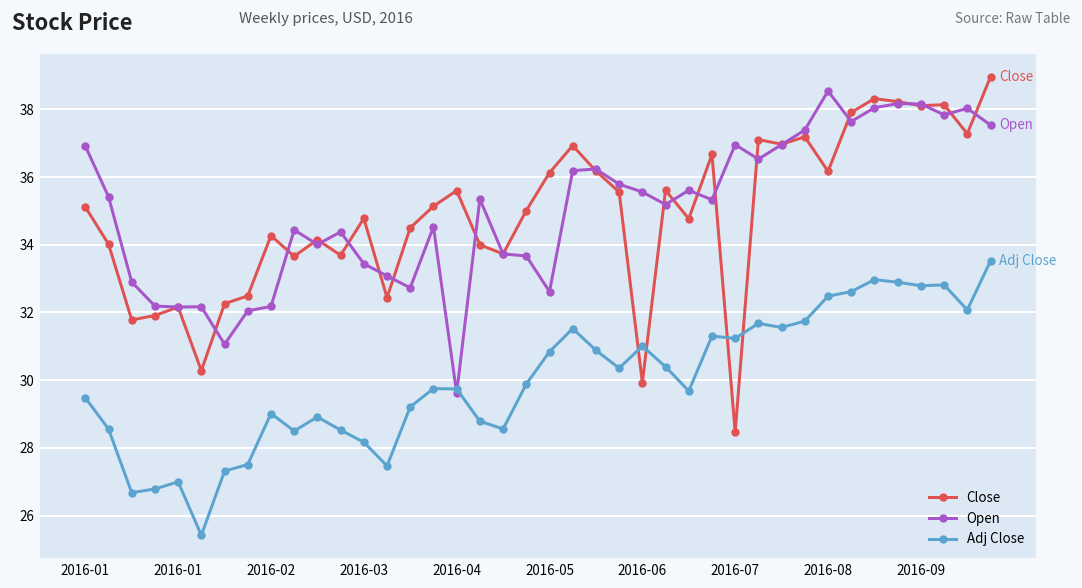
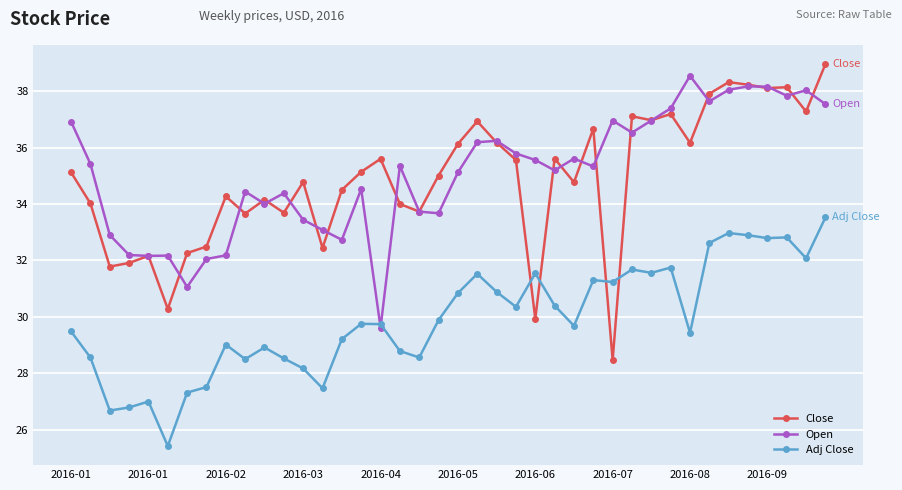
  {
    "Close": {
      "2016-02": 34.3,
      "2016-03": 34.8,
      "2016-04": 35.6,
      "2016-05": 36.1,
      "2016-06": 29.9,
      "2016-07": 28.5,
      "2016-08": 36.2
    },
    "Open": {
      "2016-02": 32.2,
      "2016-03": 33.4,
      "2016-04": 29.6,
-     "2016-05": 32.6,
+     "2016-05": 35.1,
      "2016-06": 35.6,
      "2016-07": 37.0,
      "2016-08": 38.5
    },
    "Adj Close": {
      "2016-02": 29.0,
      "2016-03": 28.2,
      "2016-04": 29.7,
      "2016-05": 30.8,
-     "2016-06": 31.0,
+     "2016-06": 31.5,
      "2016-07": 31.2,
-     "2016-08": 32.5,
+     "2016-08": 29.4,
      "2016-09": 32.8
    }
  }
